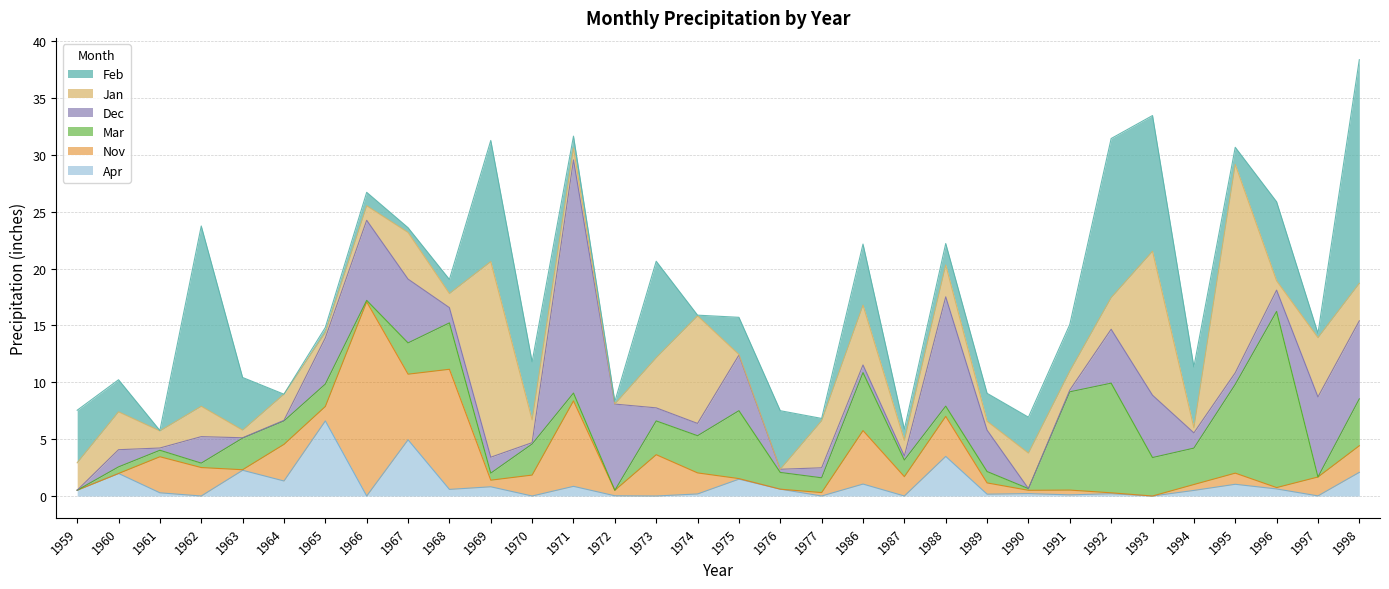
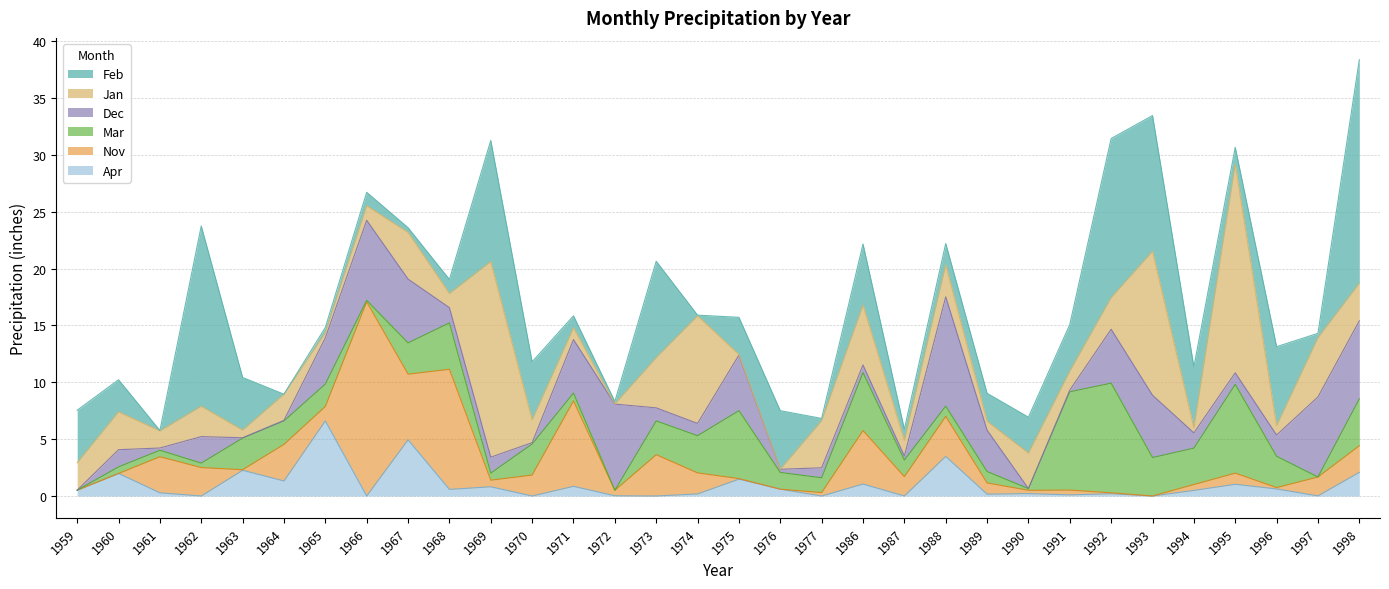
  {
    "Mar": {
      "1960": 0.6,
      "1962": 0.4,
      "1965": 2.0,
      "1967": 2.8,
      "1968": 4.1,
      "1969": 0.6,
      "1971": 0.7,
      "1973": 3.0,
      "1974": 3.3,
      "1975": 6.0,
      "1976": 1.5,
      "1977": 1.3,
      "1986": 5.1,
      "1987": 1.5,
      "1988": 0.9,
      "1989": 1.0,
      "1992": 9.6,
      "1993": 3.4,
      "1994": 3.2,
      "1995": 7.8,
-     "1996": 15.5,
+     "1996": 2.8,
      "1998": 4.1
    },
    "Dec": {
      "1960": 1.5,
      "1962": 2.3,
      "1965": 4.1,
      "1966": 7.0,
      "1967": 5.6,
      "1968": 1.3,
      "1969": 1.4,
-     "1971": 20.5,
+     "1971": 4.7,
      "1973": 1.2,
      "1974": 1.1,
      "1977": 0.9,
      "1986": 0.7,
      "1987": 0.4,
      "1988": 9.6,
      "1989": 3.6,
      "1992": 4.7,
      "1993": 5.5,
      "1994": 1.3,
      "1995": 1.0,
      "1996": 1.9,
      "1997": 7.0,
      "1998": 6.9
    }
  }
